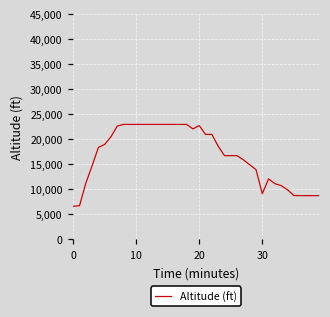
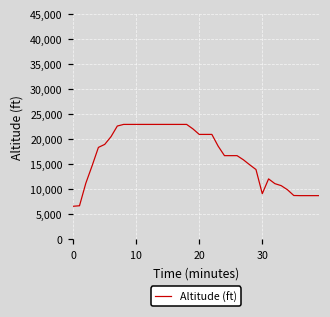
  {
    "0": "7,000",
    "10": "23,000",
-   "20": "23,000",
+   "20": "21,000",
    "30": "9,000"
  }
